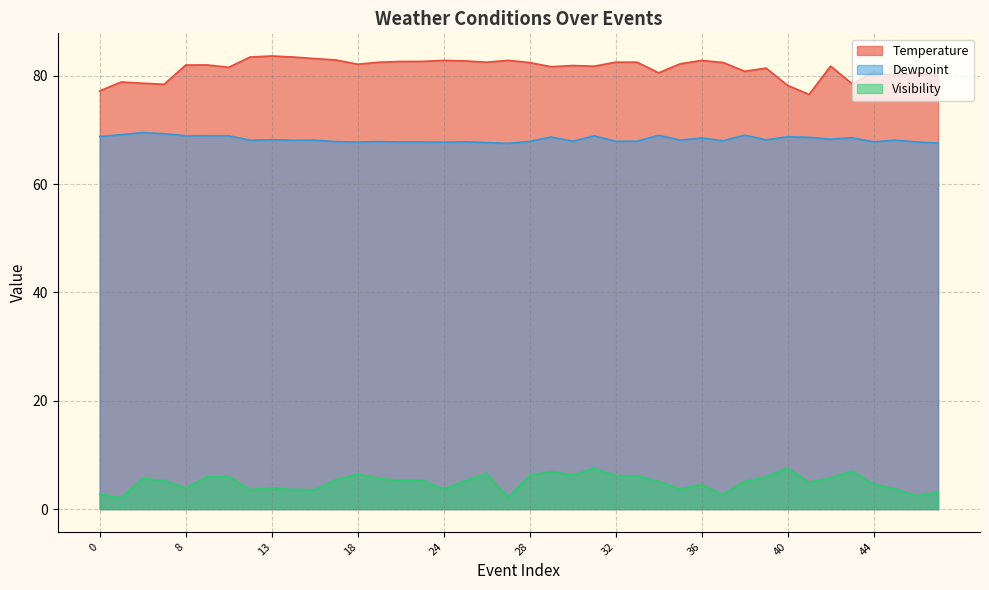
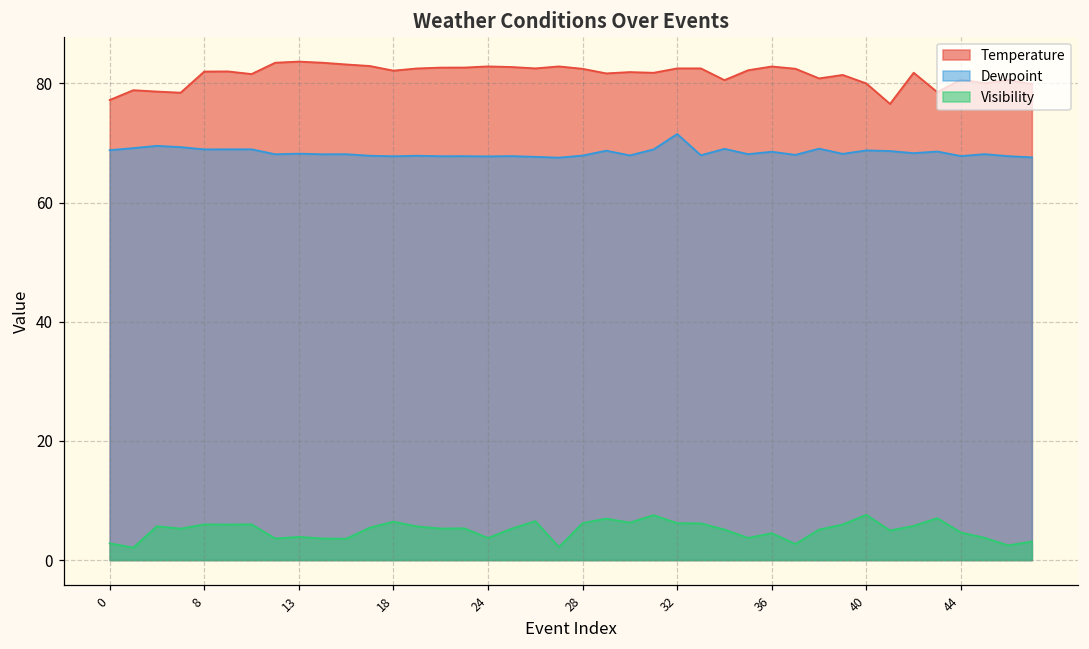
  {
    "Temperature": {
      "0": 77,
      "8": 82,
      "13": 84,
      "18": 82,
      "24": 83,
      "28": 82,
      "32": 83,
      "36": 83,
-     "40": 78
+     "40": 80
    },
    "Dewpoint": {
      "0": 69,
      "8": 69,
      "13": 68,
      "18": 68,
      "24": 68,
      "28": 68,
-     "32": 68,
+     "32": 72,
      "36": 69,
      "40": 69,
      "44": 68
    },
    "Visibility": {
      "0": 3,
-     "8": 4,
+     "8": 6,
      "13": 4,
      "18": 6,
      "24": 4,
      "28": 6,
      "32": 6,
      "36": 5,
      "40": 8,
      "44": 5
    }
  }
